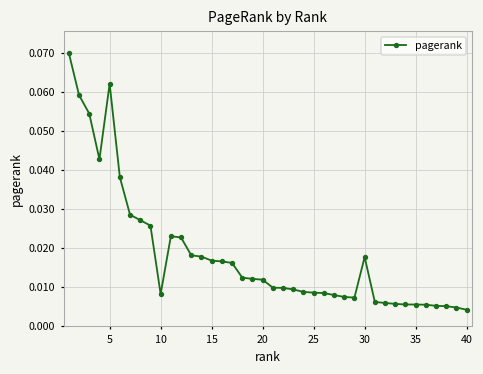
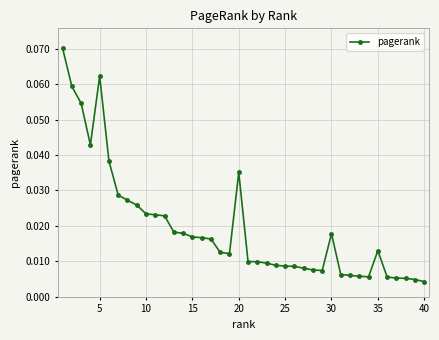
  {
    "5": 0.062,
-   "10": 0.008,
+   "10": 0.023,
    "15": 0.017,
-   "20": 0.012,
+   "20": 0.035,
    "25": 0.009,
    "30": 0.018,
-   "35": 0.006,
+   "35": 0.013,
    "40": 0.004
  }
